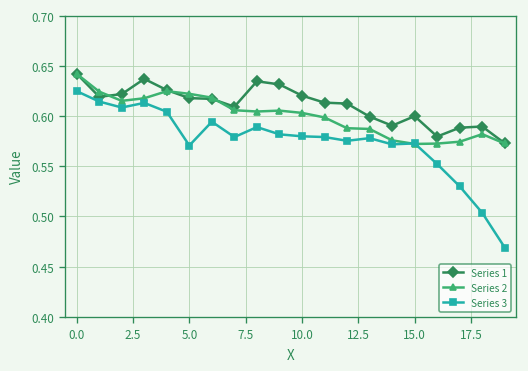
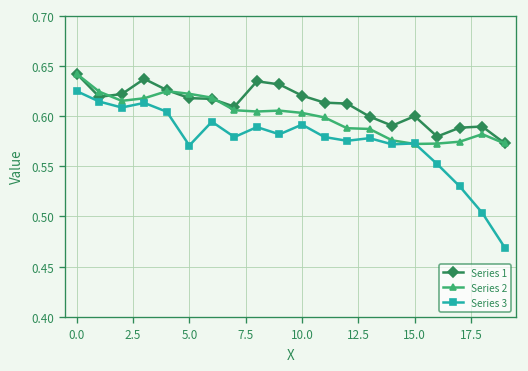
  {
    "Series 3": {
      "0.0": 0.62,
      "5.0": 0.57,
-     "10.0": 0.58
+     "10.0": 0.59
    }
  }
